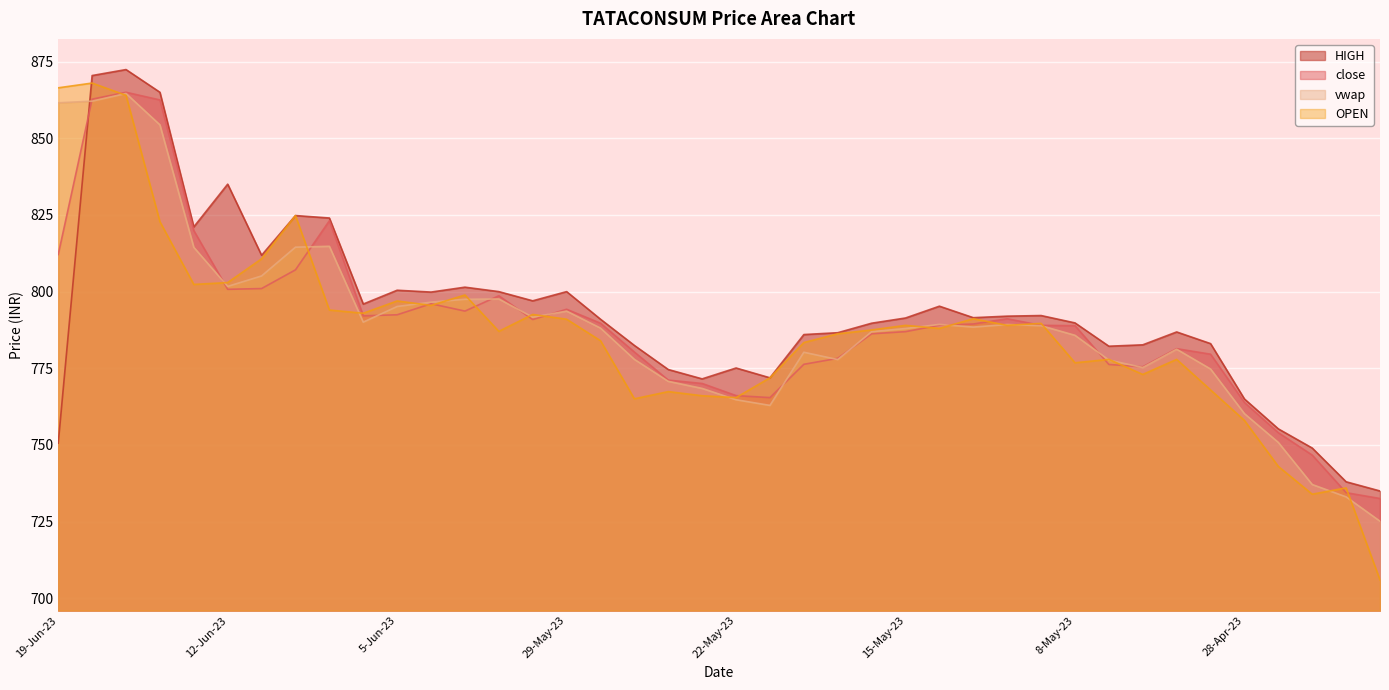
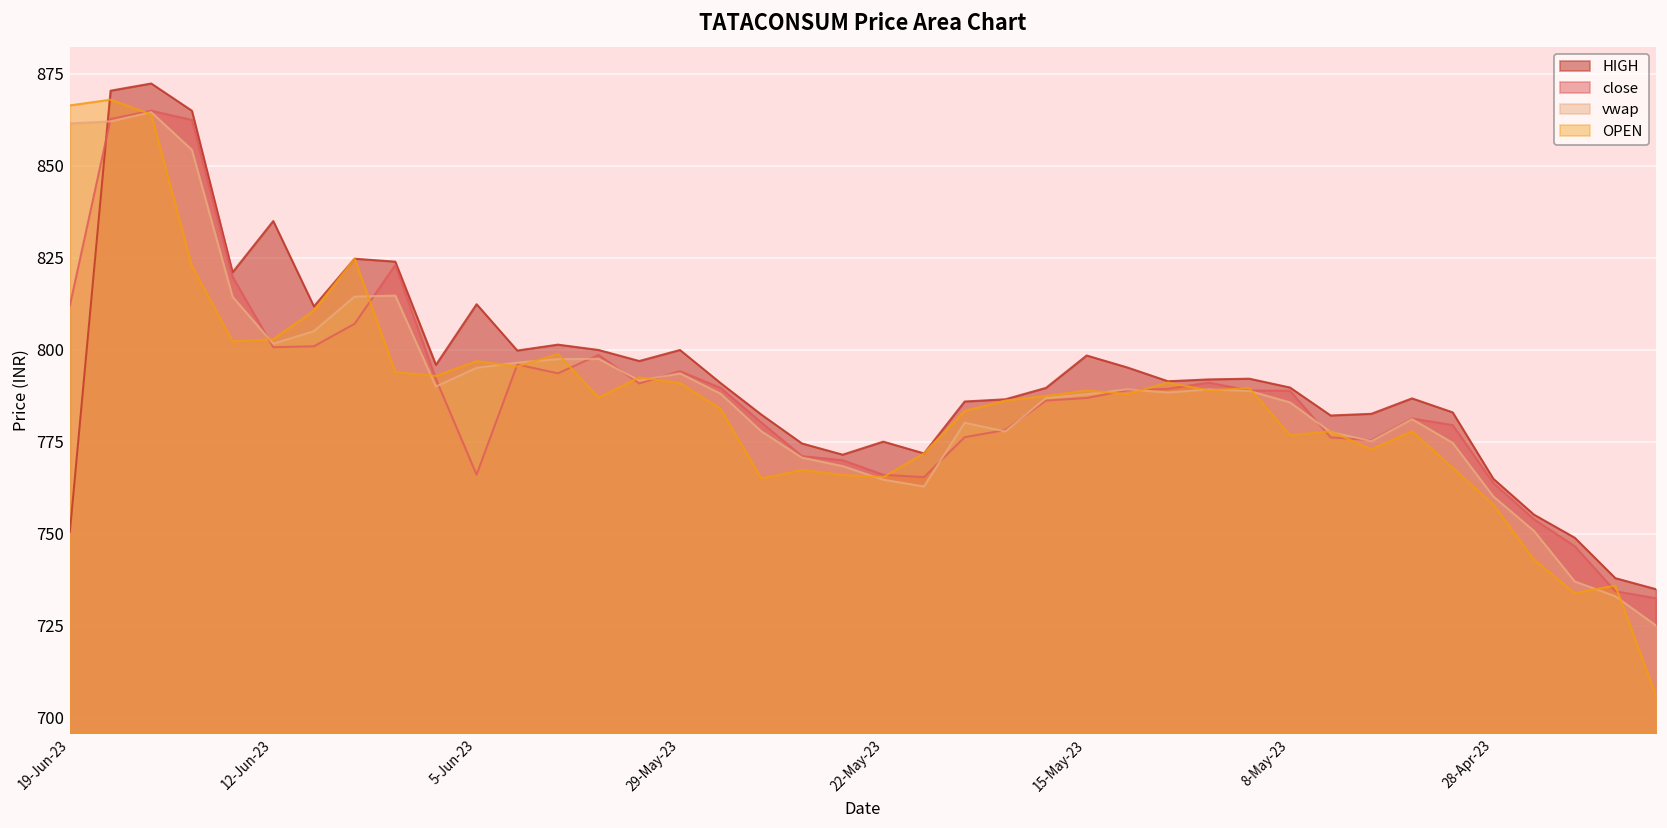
  {
    "HIGH": {
      "19-Jun-23": 751,
      "12-Jun-23": 835,
-     "5-Jun-23": 800,
+     "5-Jun-23": 812,
      "29-May-23": 800,
      "22-May-23": 775,
-     "15-May-23": 791,
+     "15-May-23": 799,
      "8-May-23": 790,
      "28-Apr-23": 765
    },
    "close": {
      "19-Jun-23": 812,
      "12-Jun-23": 801,
-     "5-Jun-23": 792,
+     "5-Jun-23": 766,
      "15-May-23": 787,
      "8-May-23": 789,
      "28-Apr-23": 764
    }
  }
